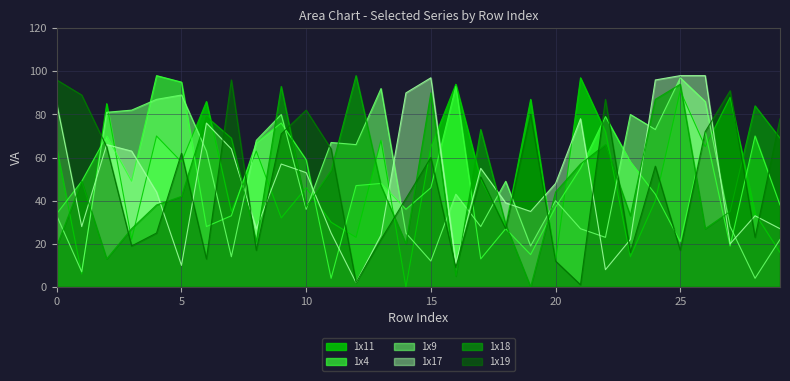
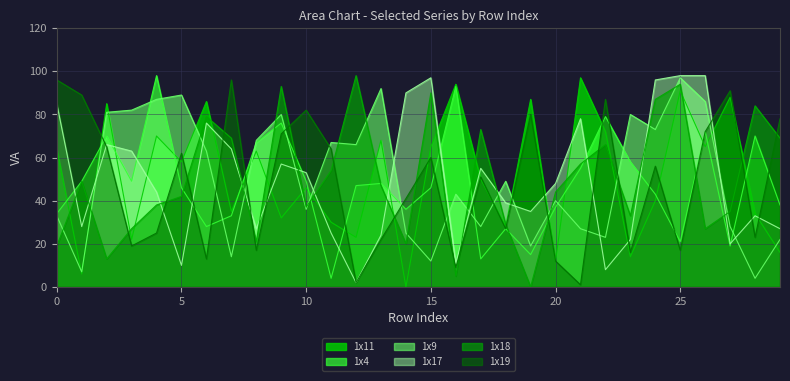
  {
    "1x4": {
-     "5": 95,
-     "10": 59,
+     "5": 46,
+     "10": 49,
      "15": 46,
      "20": 37,
      "25": 21
    }
  }
